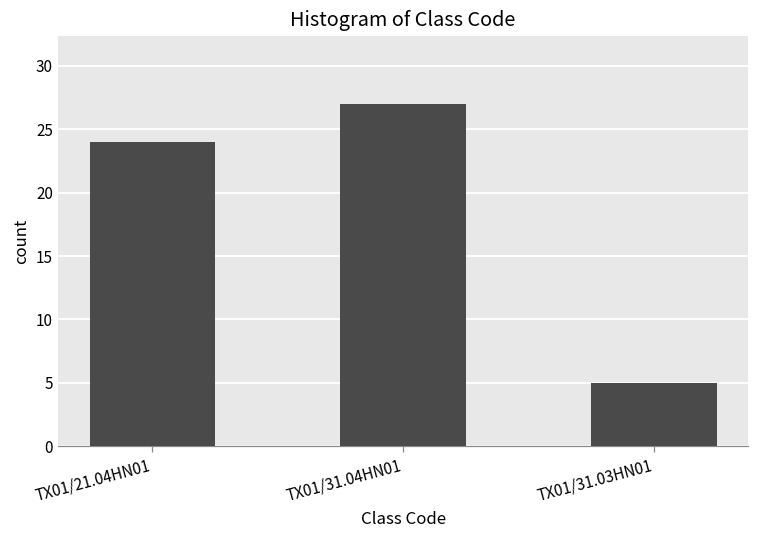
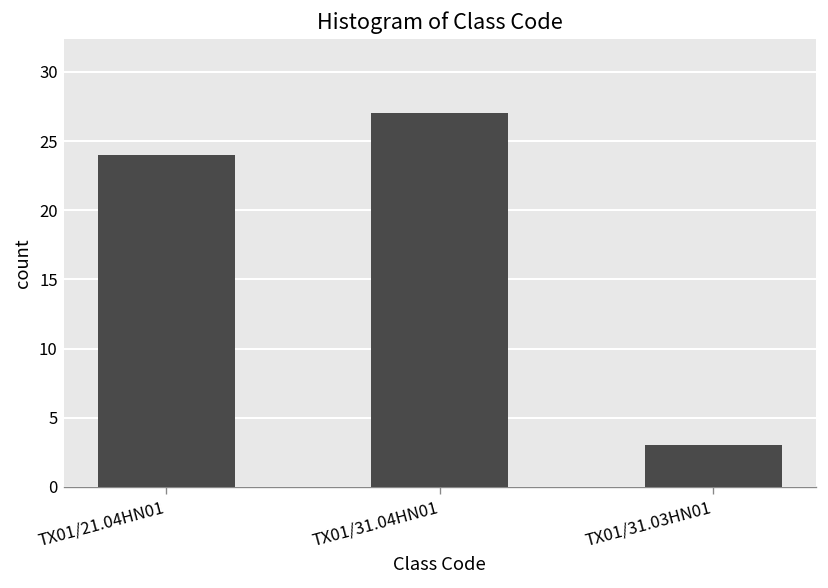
  {
    "TX01/21.04HN01": 24,
    "TX01/31.04HN01": 27,
-   "TX01/31.03HN01": 5
+   "TX01/31.03HN01": 3
  }
